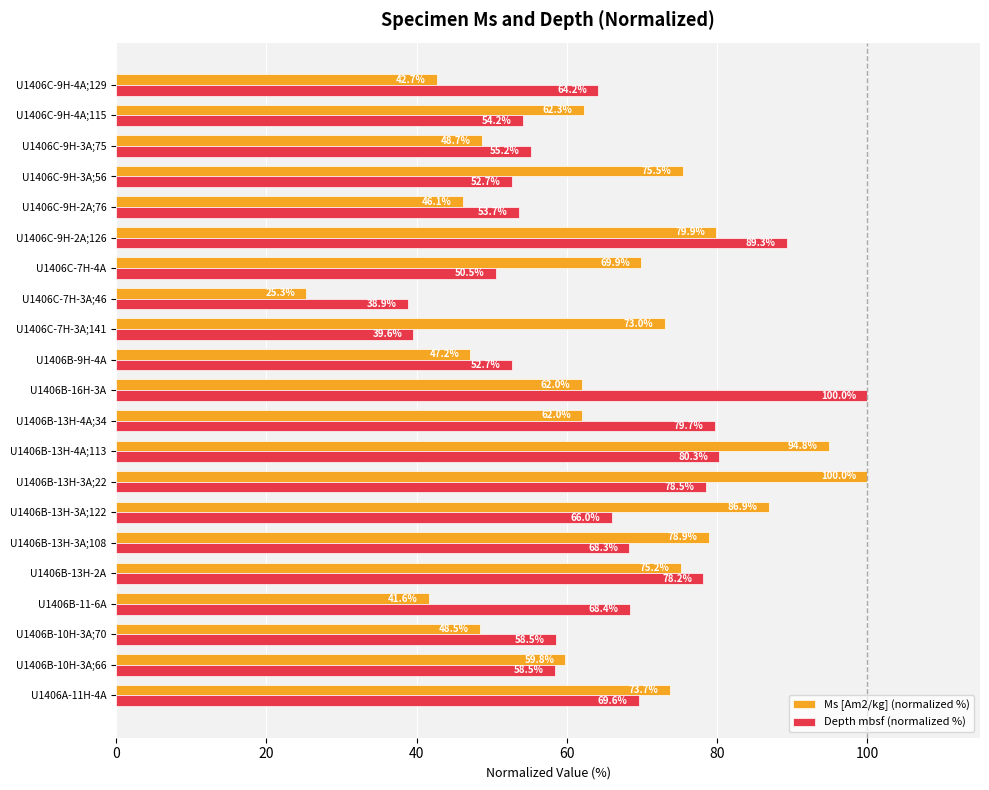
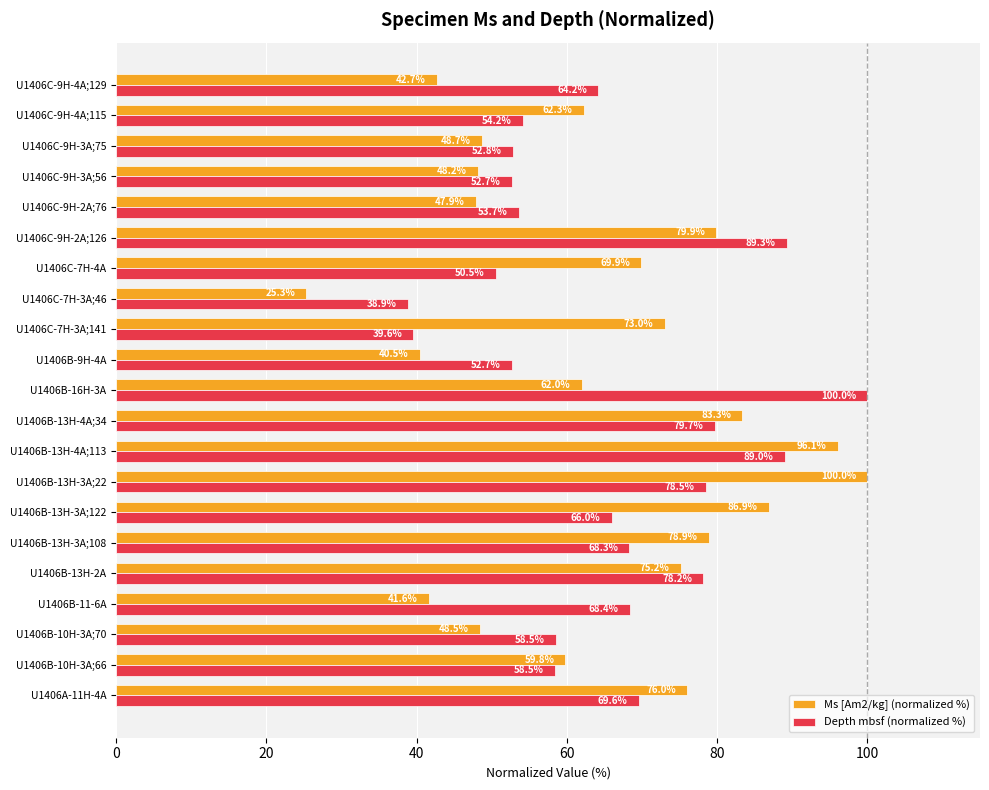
  {
    "Ms [Am2/kg] (normalized %)": {
      "U1406C-9H-4A;129": "42.7%",
      "U1406C-9H-4A;115": "62.3%",
      "U1406C-9H-3A;75": "48.7%",
-     "U1406C-9H-3A;56": "75.5%",
-     "U1406C-9H-2A;76": "46.1%",
+     "U1406C-9H-3A;56": "48.2%",
+     "U1406C-9H-2A;76": "47.9%",
      "U1406C-9H-2A;126": "79.9%",
      "U1406C-7H-4A": "69.9%",
      "U1406C-7H-3A;46": "25.3%",
      "U1406C-7H-3A;141": "73.0%",
-     "U1406B-9H-4A": "47.2%",
+     "U1406B-9H-4A": "40.5%",
      "U1406B-16H-3A": "62.0%",
-     "U1406B-13H-4A;34": "62.0%",
-     "U1406B-13H-4A;113": "94.8%",
+     "U1406B-13H-4A;34": "83.3%",
+     "U1406B-13H-4A;113": "96.1%",
      "U1406B-13H-3A;22": "100.0%",
      "U1406B-13H-3A;122": "86.9%",
      "U1406B-13H-3A;108": "78.9%",
      "U1406B-13H-2A": "75.2%",
      "U1406B-11-6A": "41.6%",
      "U1406B-10H-3A;70": "48.5%",
      "U1406B-10H-3A;66": "59.8%",
-     "U1406A-11H-4A": "73.7%"
+     "U1406A-11H-4A": "76.0%"
    },
    "Depth mbsf (normalized %)": {
      "U1406C-9H-4A;129": "64.2%",
      "U1406C-9H-4A;115": "54.2%",
-     "U1406C-9H-3A;75": "55.2%",
+     "U1406C-9H-3A;75": "52.8%",
      "U1406C-9H-3A;56": "52.7%",
      "U1406C-9H-2A;76": "53.7%",
      "U1406C-9H-2A;126": "89.3%",
      "U1406C-7H-4A": "50.5%",
      "U1406C-7H-3A;46": "38.9%",
      "U1406C-7H-3A;141": "39.6%",
      "U1406B-9H-4A": "52.7%",
      "U1406B-16H-3A": "100.0%",
      "U1406B-13H-4A;34": "79.7%",
-     "U1406B-13H-4A;113": "80.3%",
+     "U1406B-13H-4A;113": "89.0%",
      "U1406B-13H-3A;22": "78.5%",
      "U1406B-13H-3A;122": "66.0%",
      "U1406B-13H-3A;108": "68.3%",
      "U1406B-13H-2A": "78.2%",
      "U1406B-11-6A": "68.4%",
      "U1406B-10H-3A;70": "58.5%",
      "U1406B-10H-3A;66": "58.5%",
      "U1406A-11H-4A": "69.6%"
    }
  }
